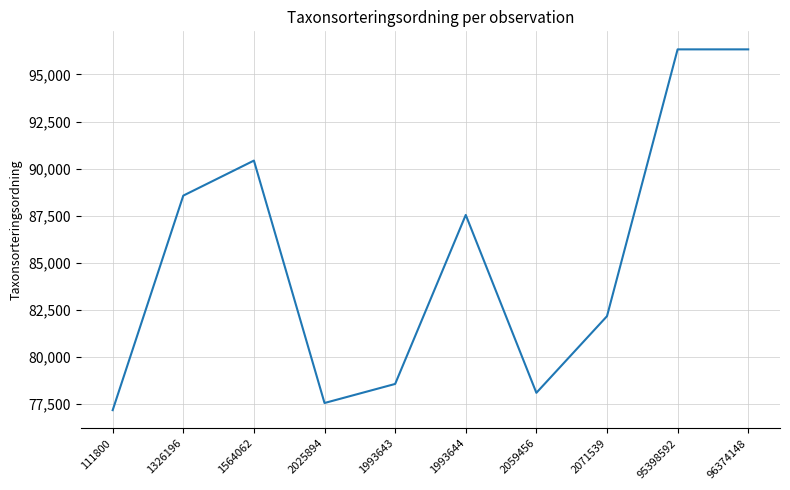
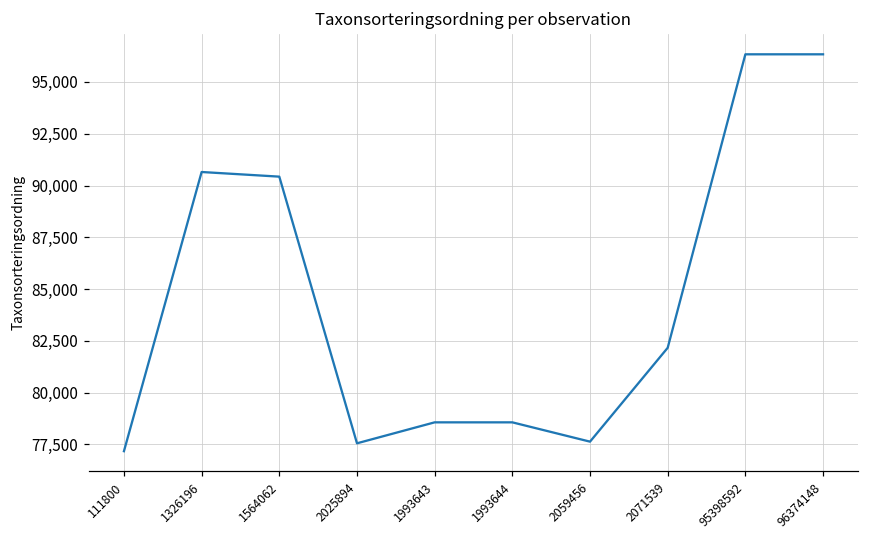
  {
    "111800": "77,200",
-   "1326196": "88,600",
+   "1326196": "90,700",
    "1564062": "90,400",
    "2025894": "77,600",
    "1993643": "78,600",
-   "1993644": "87,500",
-   "2059456": "78,100",
+   "1993644": "78,600",
+   "2059456": "77,600",
    "2071539": "82,200",
    "95398592": "96,300",
    "96374148": "96,300"
  }
